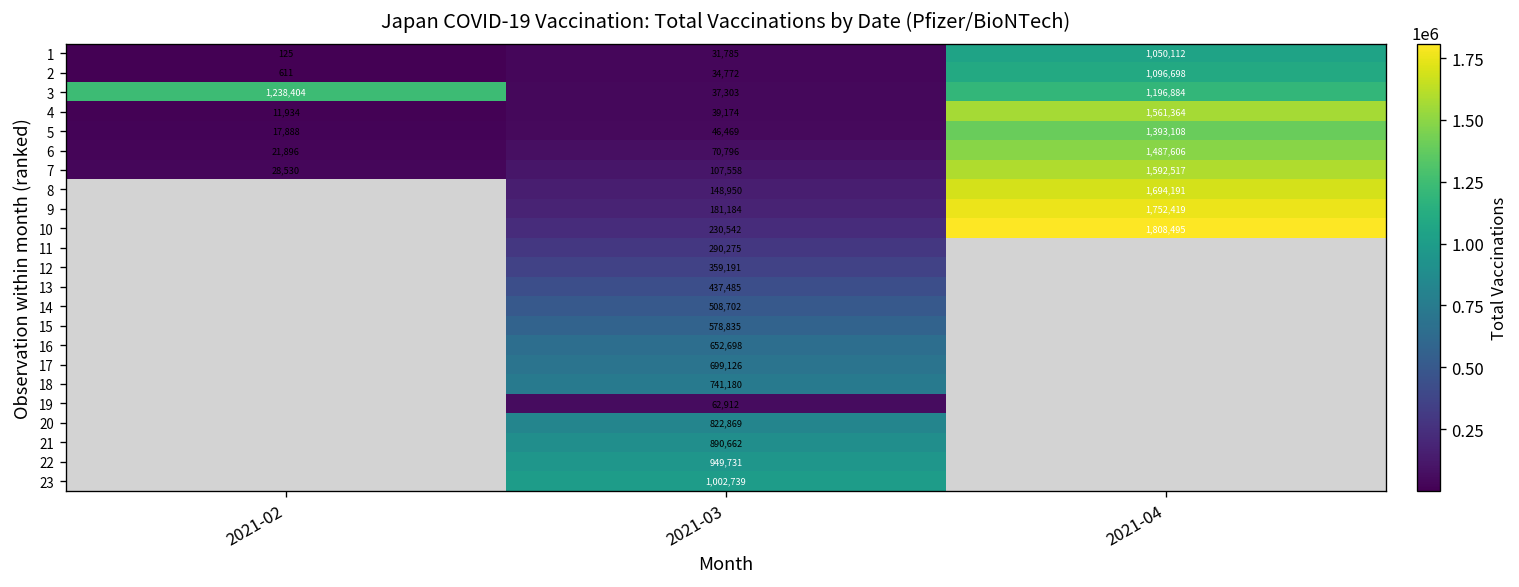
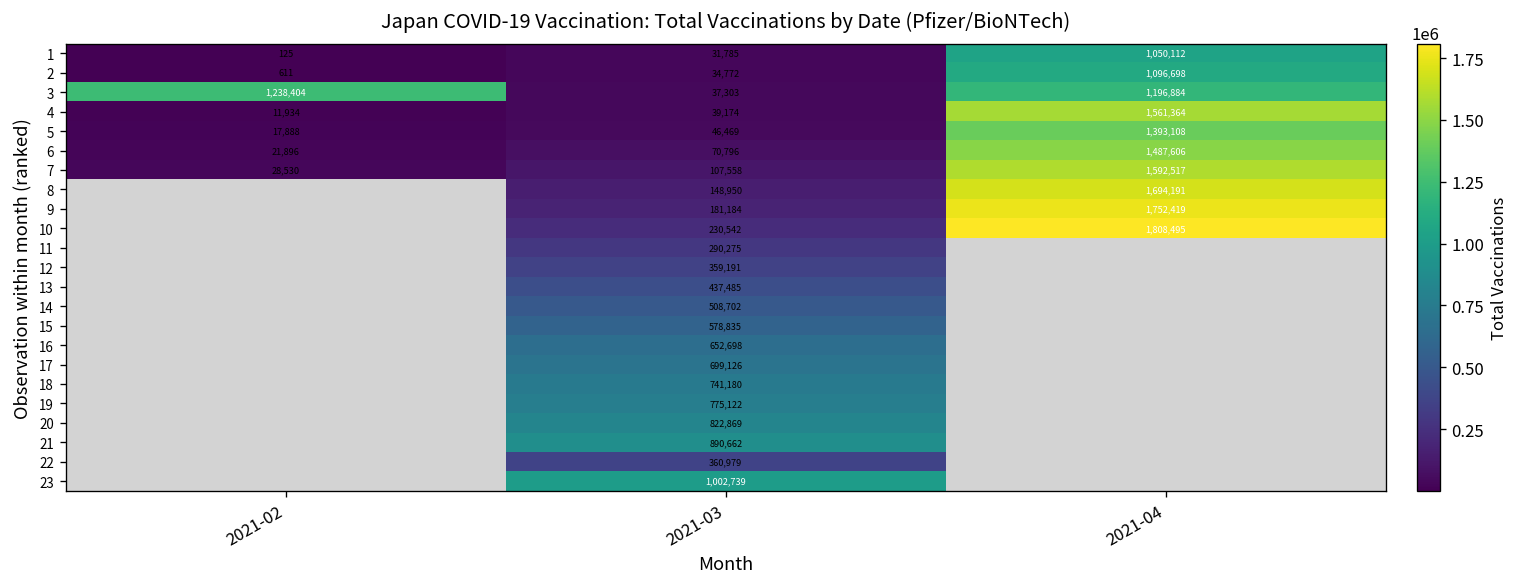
  {
    "1": {
      "2021-02": "125",
      "2021-03": "31,785",
      "2021-04": "1,050,112"
    },
    "2": {
      "2021-02": "611",
      "2021-03": "34,772",
      "2021-04": "1,096,698"
    },
    "3": {
      "2021-02": "1,238,404",
      "2021-03": "37,303",
      "2021-04": "1,196,884"
    },
    "4": {
      "2021-02": "11,934",
      "2021-03": "39,174",
      "2021-04": "1,561,364"
    },
    "5": {
      "2021-02": "17,888",
      "2021-03": "46,469",
      "2021-04": "1,393,108"
    },
    "6": {
      "2021-02": "21,896",
      "2021-03": "70,796",
      "2021-04": "1,487,606"
    },
    "7": {
      "2021-02": "28,530",
      "2021-03": "107,558",
      "2021-04": "1,592,517"
    },
    "8": {
      "2021-03": "148,950",
      "2021-04": "1,694,191"
    },
    "9": {
      "2021-03": "181,184",
      "2021-04": "1,752,419"
    },
    "10": {
      "2021-03": "230,542",
      "2021-04": "1,808,495"
    },
    "11": {
      "2021-03": "290,275"
    },
    "12": {
      "2021-03": "359,191"
    },
    "13": {
      "2021-03": "437,485"
    },
    "14": {
      "2021-03": "508,702"
    },
    "15": {
      "2021-03": "578,835"
    },
    "16": {
      "2021-03": "652,698"
    },
    "17": {
      "2021-03": "699,126"
    },
    "18": {
      "2021-03": "741,180"
    },
    "19": {
-     "2021-03": "62,912"
+     "2021-03": "775,122"
    },
    "20": {
      "2021-03": "822,869"
    },
    "21": {
      "2021-03": "890,662"
    },
    "22": {
-     "2021-03": "949,731"
+     "2021-03": "360,979"
    },
    "23": {
      "2021-03": "1,002,739"
    }
  }
